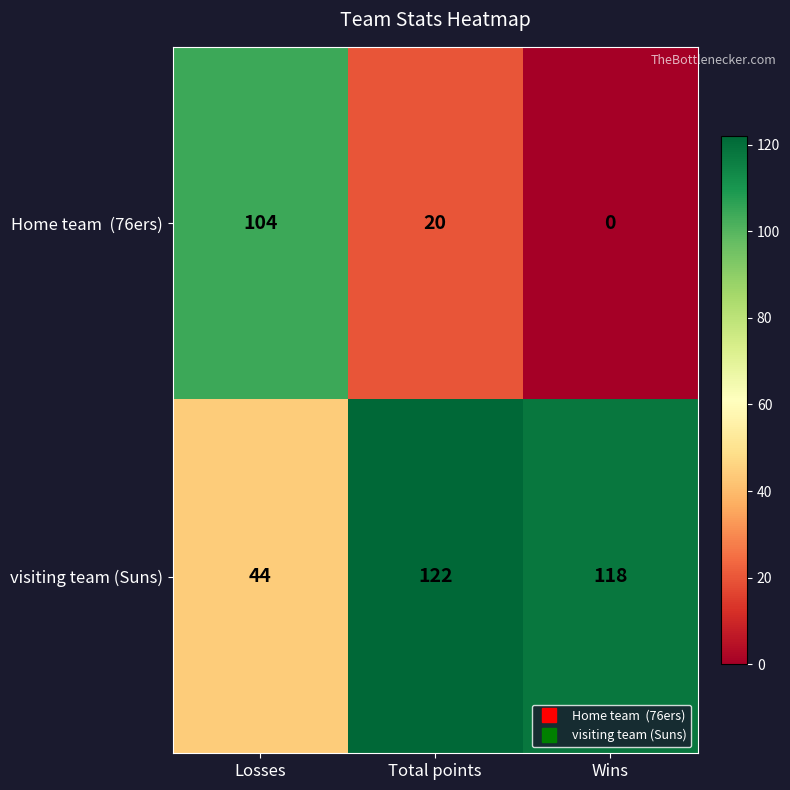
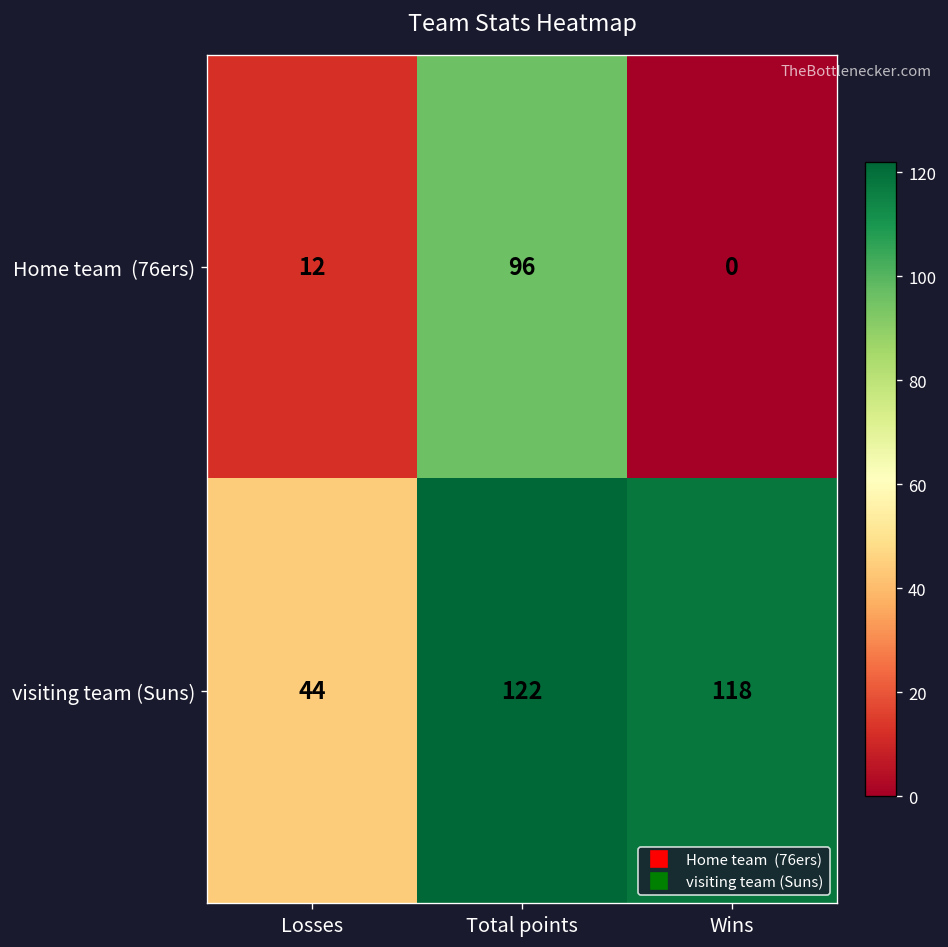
  {
    "Home team (76ers)": {
-     "Losses": 104,
-     "Total points": 20,
+     "Losses": 12,
+     "Total points": 96,
      "Wins": 0
    },
    "visiting team (Suns)": {
      "Losses": 44,
      "Total points": 122,
      "Wins": 118
    }
  }
